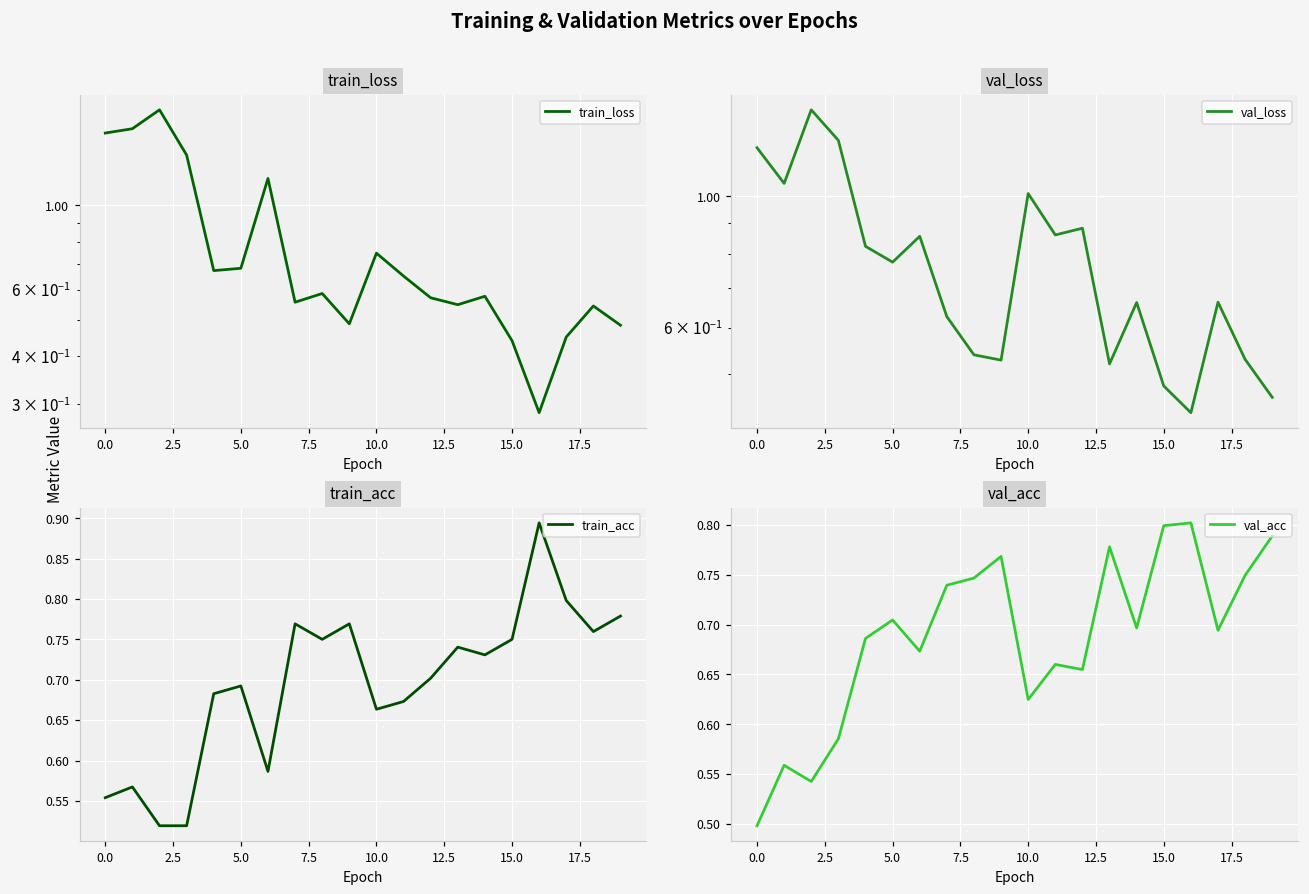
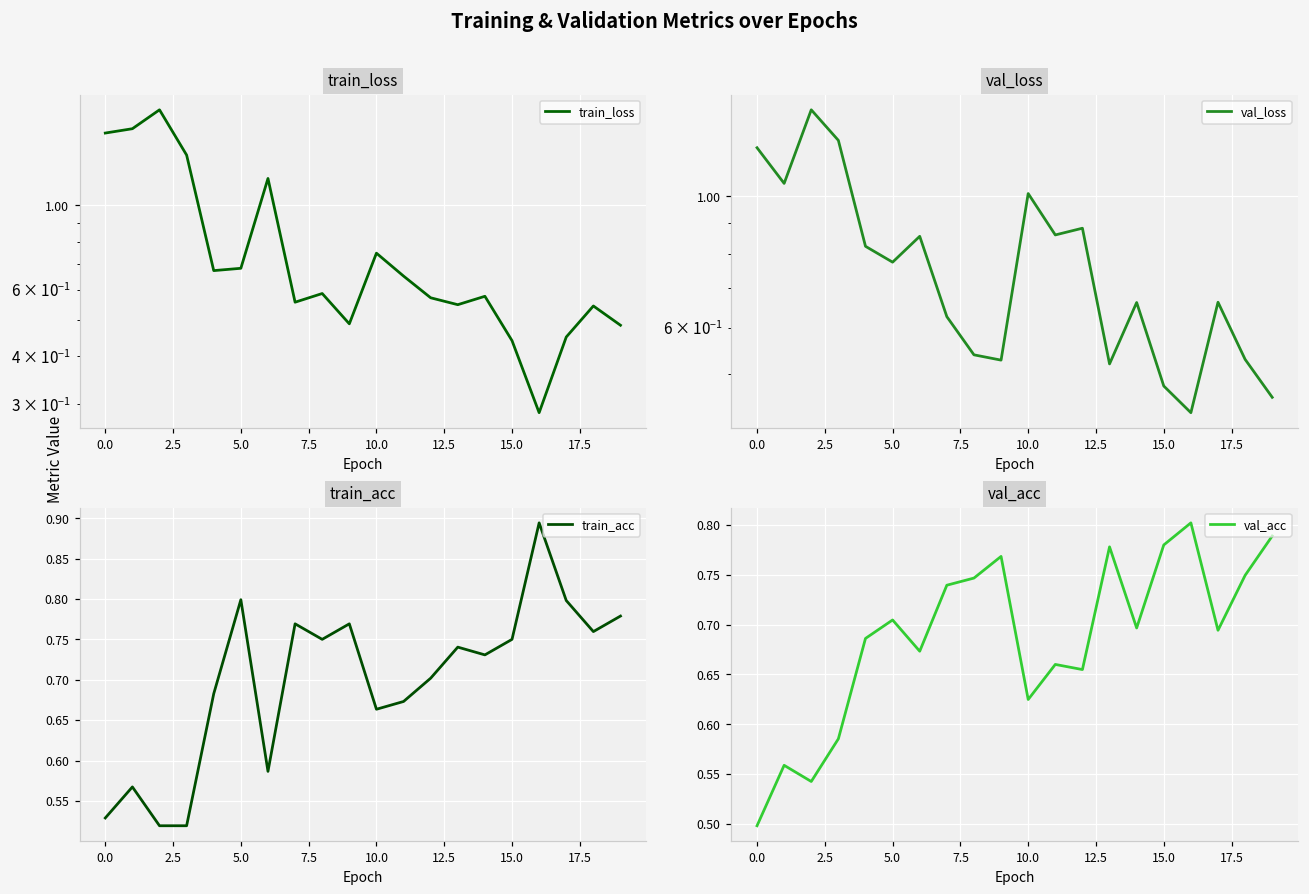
  {
    "train_acc": {
-     "0.0": 0.55,
-     "5.0": 0.69,
+     "0.0": 0.53,
+     "5.0": 0.80,
      "10.0": 0.66,
      "15.0": 0.75
    },
    "val_acc": {
      "0.0": 0.50,
      "5.0": 0.70,
      "10.0": 0.62,
-     "15.0": 0.80
+     "15.0": 0.78
    }
  }
